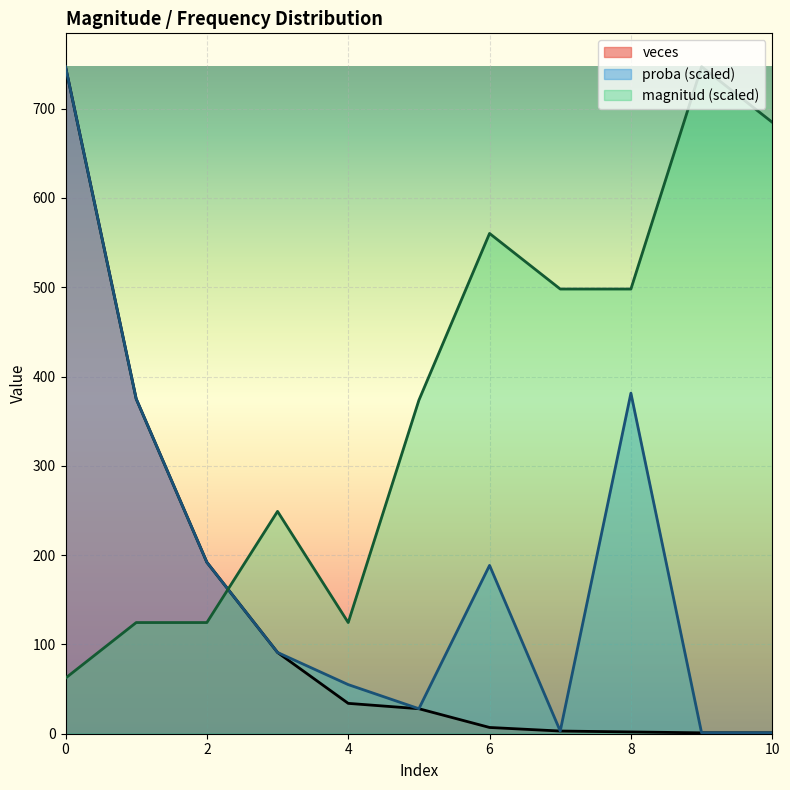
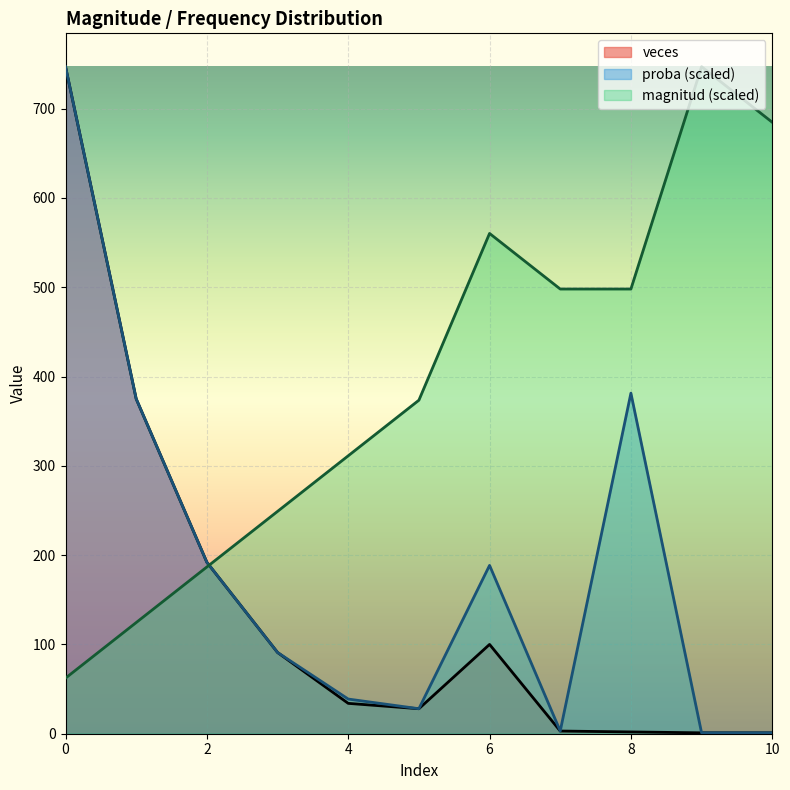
  {
    "veces": {
      "4": 30,
-     "6": 10,
+     "6": 100,
      "8": 0
    },
    "proba (scaled)": {
-     "4": 50,
+     "4": 40,
      "6": 190,
      "8": 380
    },
    "magnitud (scaled)": {
      "0": 60,
-     "2": 120,
-     "4": 120,
+     "2": 190,
+     "4": 310,
      "6": 560,
      "8": 500,
      "10": 680
    }
  }
